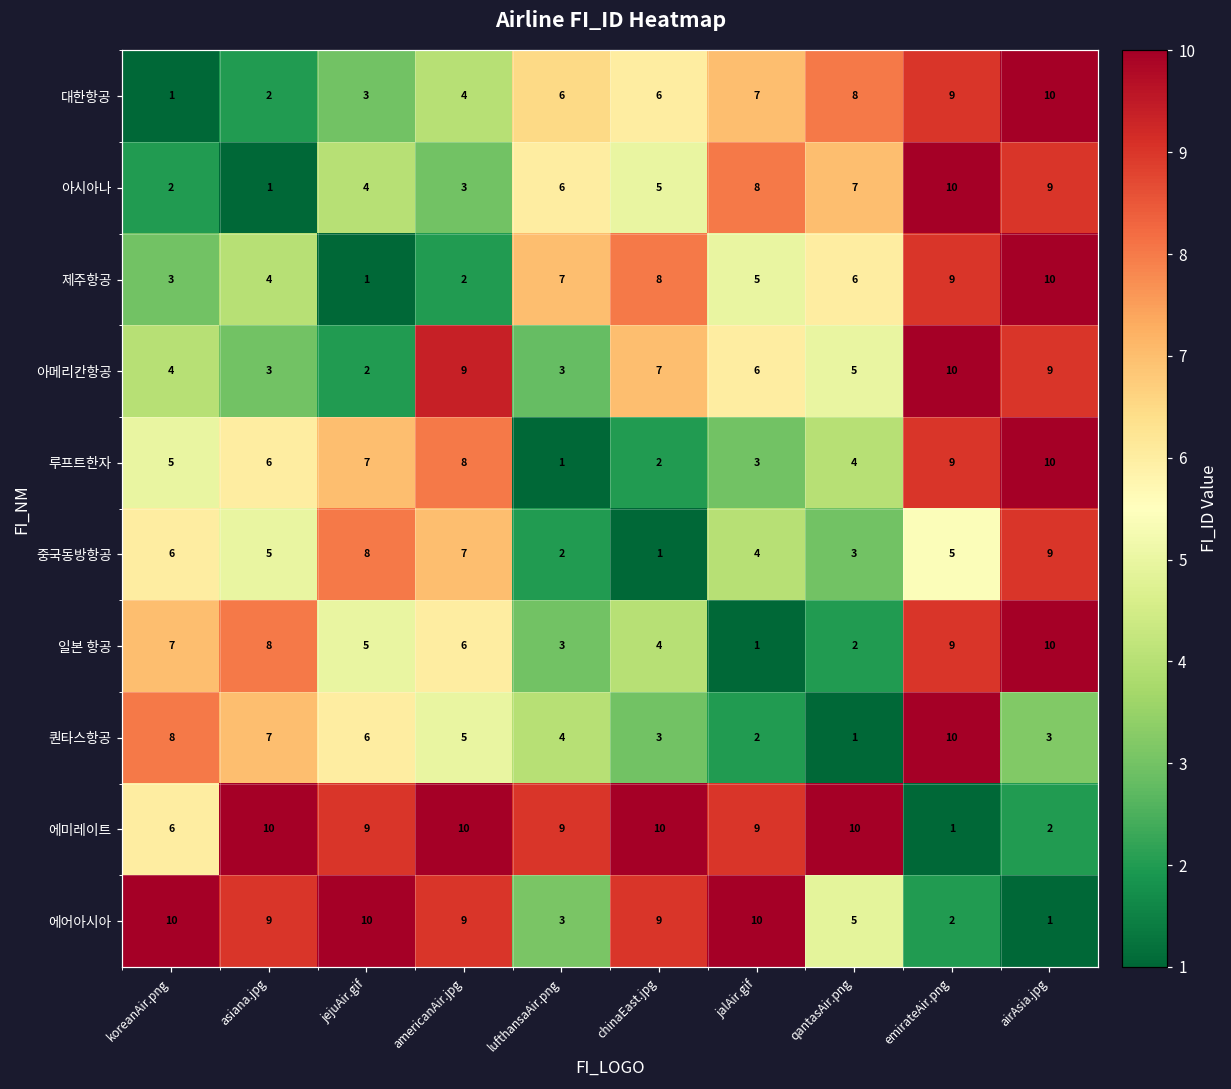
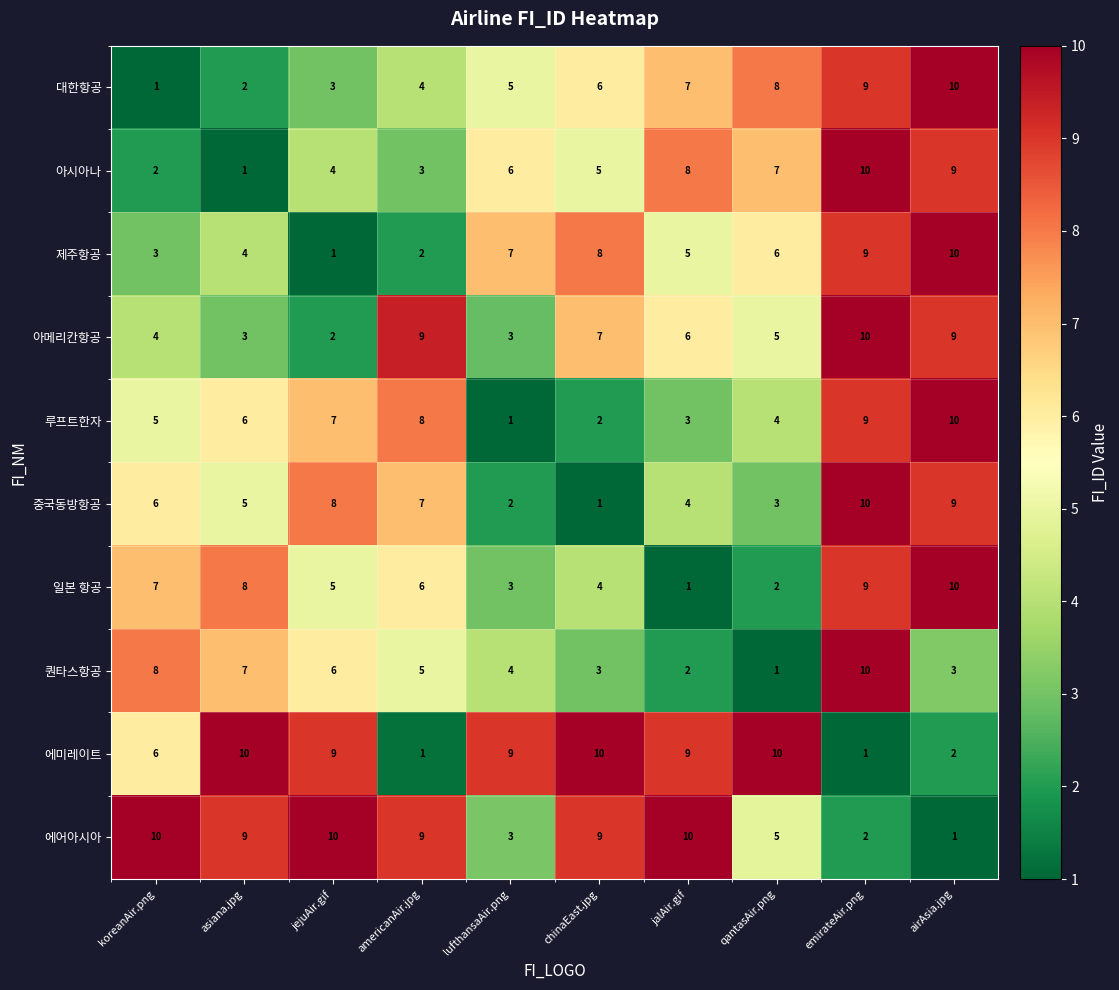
  {
    "대한항공": {
      "koreanAir.png": 1,
      "asiana.jpg": 2,
      "jejuAir.gif": 3,
      "americanAir.jpg": 4,
-     "lufthansaAir.png": 6,
+     "lufthansaAir.png": 5,
      "chinaEast.jpg": 6,
      "jalAir.gif": 7,
      "qantasAir.png": 8,
      "emirateAir.png": 9,
      "airAsia.jpg": 10
    },
    "아시아나": {
      "koreanAir.png": 2,
      "asiana.jpg": 1,
      "jejuAir.gif": 4,
      "americanAir.jpg": 3,
      "lufthansaAir.png": 6,
      "chinaEast.jpg": 5,
      "jalAir.gif": 8,
      "qantasAir.png": 7,
      "emirateAir.png": 10,
      "airAsia.jpg": 9
    },
    "제주항공": {
      "koreanAir.png": 3,
      "asiana.jpg": 4,
      "jejuAir.gif": 1,
      "americanAir.jpg": 2,
      "lufthansaAir.png": 7,
      "chinaEast.jpg": 8,
      "jalAir.gif": 5,
      "qantasAir.png": 6,
      "emirateAir.png": 9,
      "airAsia.jpg": 10
    },
    "아메리칸항공": {
      "koreanAir.png": 4,
      "asiana.jpg": 3,
      "jejuAir.gif": 2,
      "americanAir.jpg": 9,
      "lufthansaAir.png": 3,
      "chinaEast.jpg": 7,
      "jalAir.gif": 6,
      "qantasAir.png": 5,
      "emirateAir.png": 10,
      "airAsia.jpg": 9
    },
    "루프트한자": {
      "koreanAir.png": 5,
      "asiana.jpg": 6,
      "jejuAir.gif": 7,
      "americanAir.jpg": 8,
      "lufthansaAir.png": 1,
      "chinaEast.jpg": 2,
      "jalAir.gif": 3,
      "qantasAir.png": 4,
      "emirateAir.png": 9,
      "airAsia.jpg": 10
    },
    "중국동방항공": {
      "koreanAir.png": 6,
      "asiana.jpg": 5,
      "jejuAir.gif": 8,
      "americanAir.jpg": 7,
      "lufthansaAir.png": 2,
      "chinaEast.jpg": 1,
      "jalAir.gif": 4,
      "qantasAir.png": 3,
-     "emirateAir.png": 5,
+     "emirateAir.png": 10,
      "airAsia.jpg": 9
    },
    "일본 항공": {
      "koreanAir.png": 7,
      "asiana.jpg": 8,
      "jejuAir.gif": 5,
      "americanAir.jpg": 6,
      "lufthansaAir.png": 3,
      "chinaEast.jpg": 4,
      "jalAir.gif": 1,
      "qantasAir.png": 2,
      "emirateAir.png": 9,
      "airAsia.jpg": 10
    },
    "퀀타스항공": {
      "koreanAir.png": 8,
      "asiana.jpg": 7,
      "jejuAir.gif": 6,
      "americanAir.jpg": 5,
      "lufthansaAir.png": 4,
      "chinaEast.jpg": 3,
      "jalAir.gif": 2,
      "qantasAir.png": 1,
      "emirateAir.png": 10,
      "airAsia.jpg": 3
    },
    "에미레이트": {
      "koreanAir.png": 6,
      "asiana.jpg": 10,
      "jejuAir.gif": 9,
-     "americanAir.jpg": 10,
+     "americanAir.jpg": 1,
      "lufthansaAir.png": 9,
      "chinaEast.jpg": 10,
      "jalAir.gif": 9,
      "qantasAir.png": 10,
      "emirateAir.png": 1,
      "airAsia.jpg": 2
    },
    "에어아시아": {
      "koreanAir.png": 10,
      "asiana.jpg": 9,
      "jejuAir.gif": 10,
      "americanAir.jpg": 9,
      "lufthansaAir.png": 3,
      "chinaEast.jpg": 9,
      "jalAir.gif": 10,
      "qantasAir.png": 5,
      "emirateAir.png": 2,
      "airAsia.jpg": 1
    }
  }
